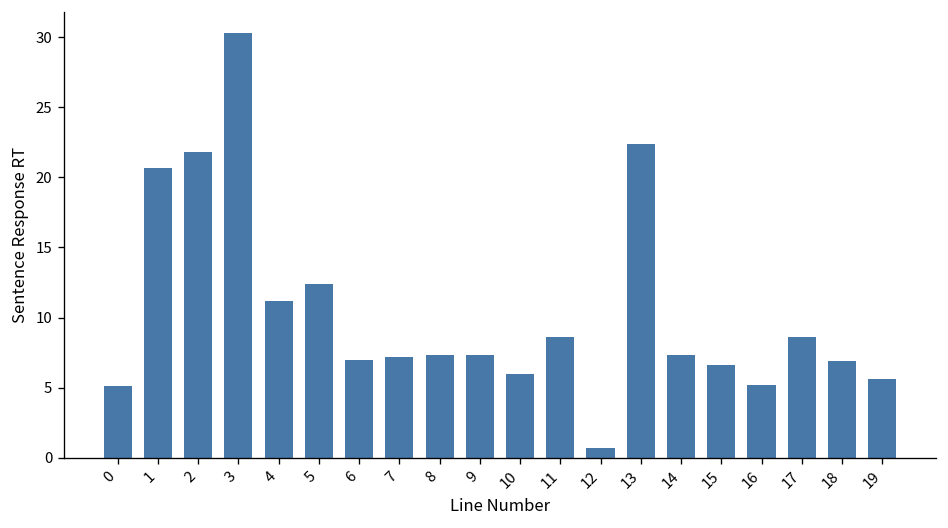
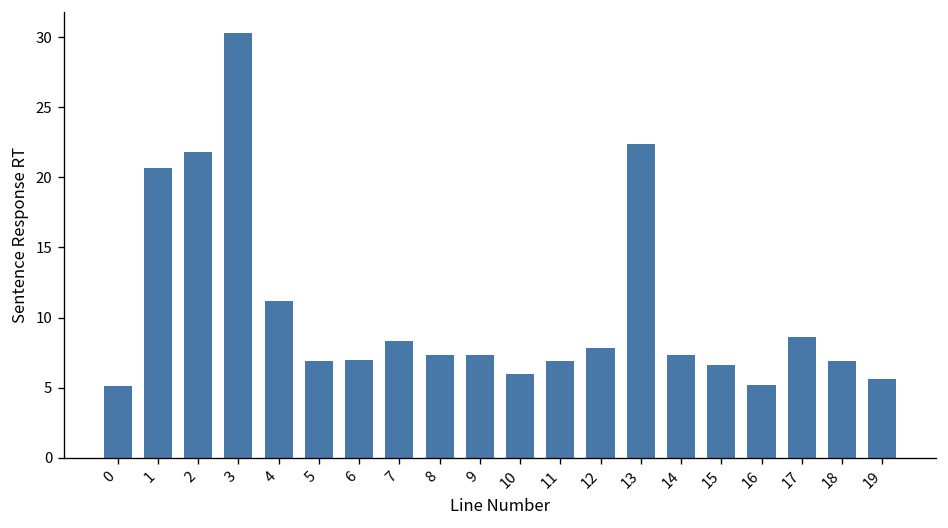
  {
    "0": 5.1,
    "1": 20.6,
    "2": 21.8,
    "3": 30.3,
    "4": 11.2,
-   "5": 12.4,
+   "5": 6.9,
    "6": 6.9,
-   "7": 7.2,
+   "7": 8.4,
    "8": 7.3,
    "9": 7.3,
    "10": 6.0,
-   "11": 8.6,
-   "12": 0.7,
+   "11": 6.9,
+   "12": 7.8,
    "13": 22.4,
    "14": 7.3,
    "15": 6.6,
    "16": 5.2,
    "17": 8.6,
    "18": 6.9,
    "19": 5.7
  }
